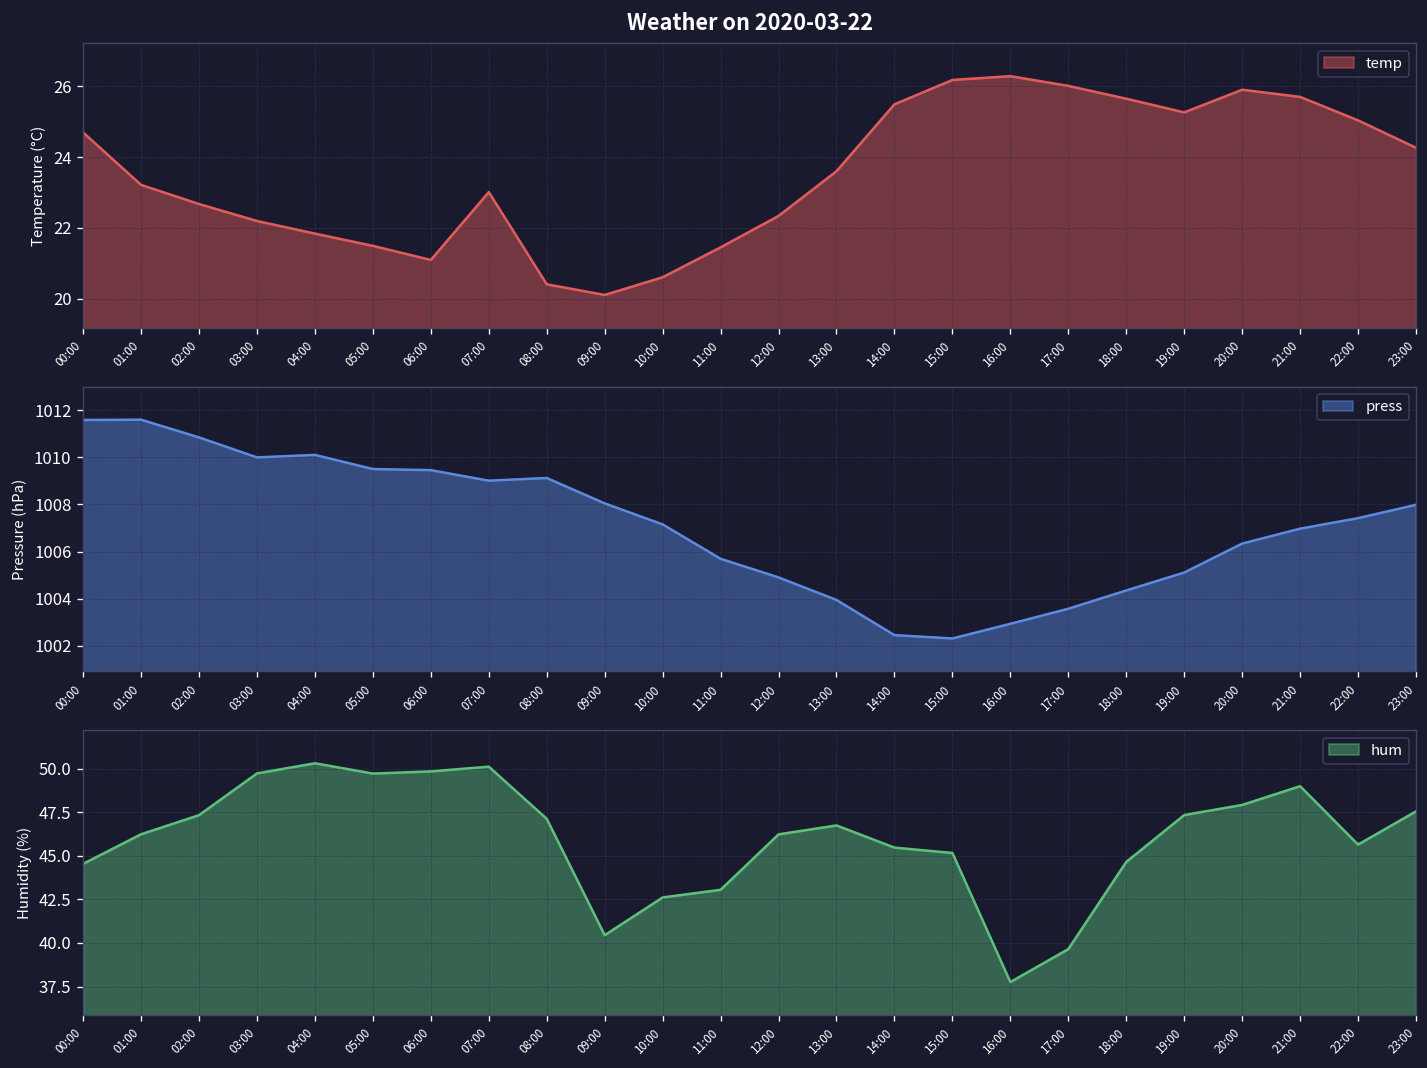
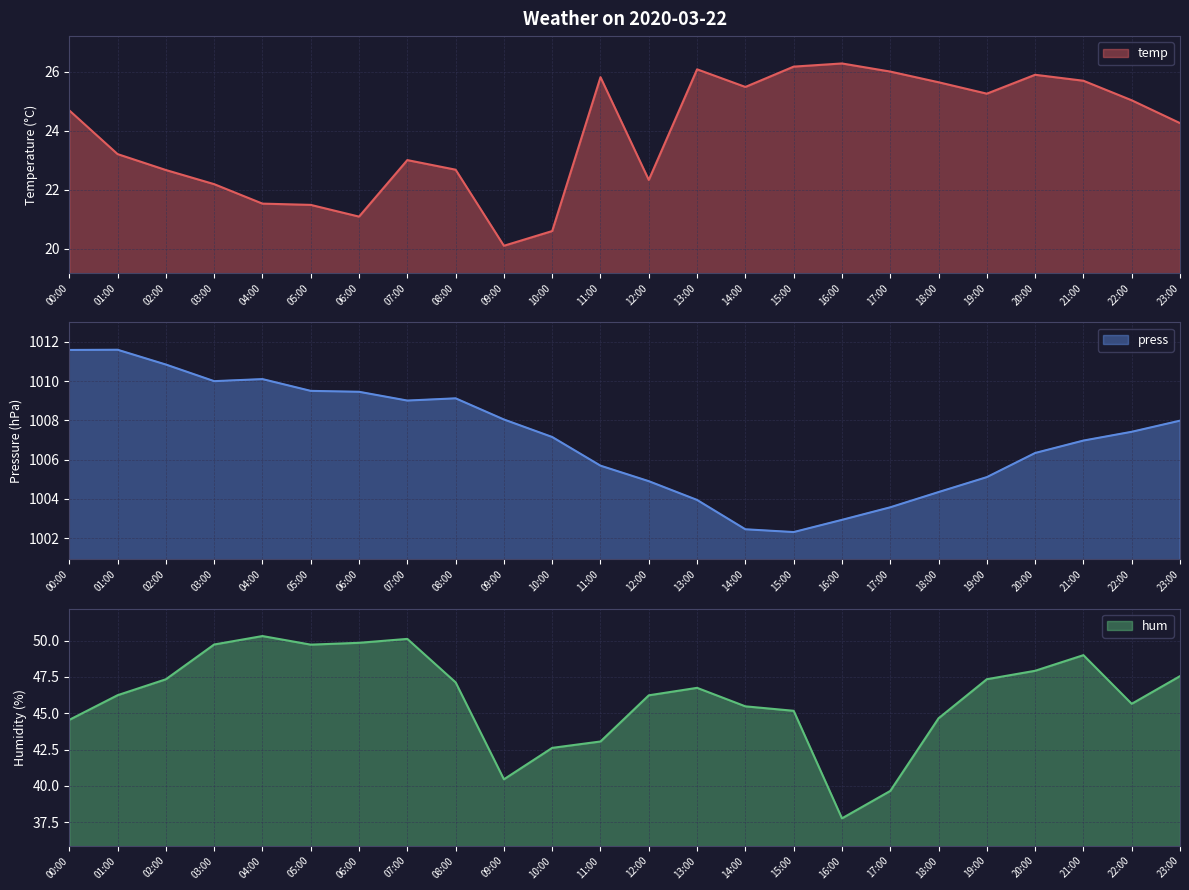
  {
    "Weather on 2020-03-22": {
      "00:00": 24.7,
      "01:00": 23.2,
      "02:00": 22.7,
      "03:00": 22.2,
-     "04:00": 21.8,
+     "04:00": 21.5,
      "05:00": 21.5,
      "06:00": 21.1,
      "07:00": 23.0,
-     "08:00": 20.4,
+     "08:00": 22.7,
      "09:00": 20.1,
      "10:00": 20.6,
-     "11:00": 21.4,
+     "11:00": 25.8,
      "12:00": 22.3,
-     "13:00": 23.6,
+     "13:00": 26.1,
      "14:00": 25.5,
      "15:00": 26.2,
      "16:00": 26.3,
      "17:00": 26.0,
      "18:00": 25.6,
      "19:00": 25.3,
      "20:00": 25.9,
      "21:00": 25.7,
      "22:00": 25.0,
      "23:00": 24.3
    }
  }
